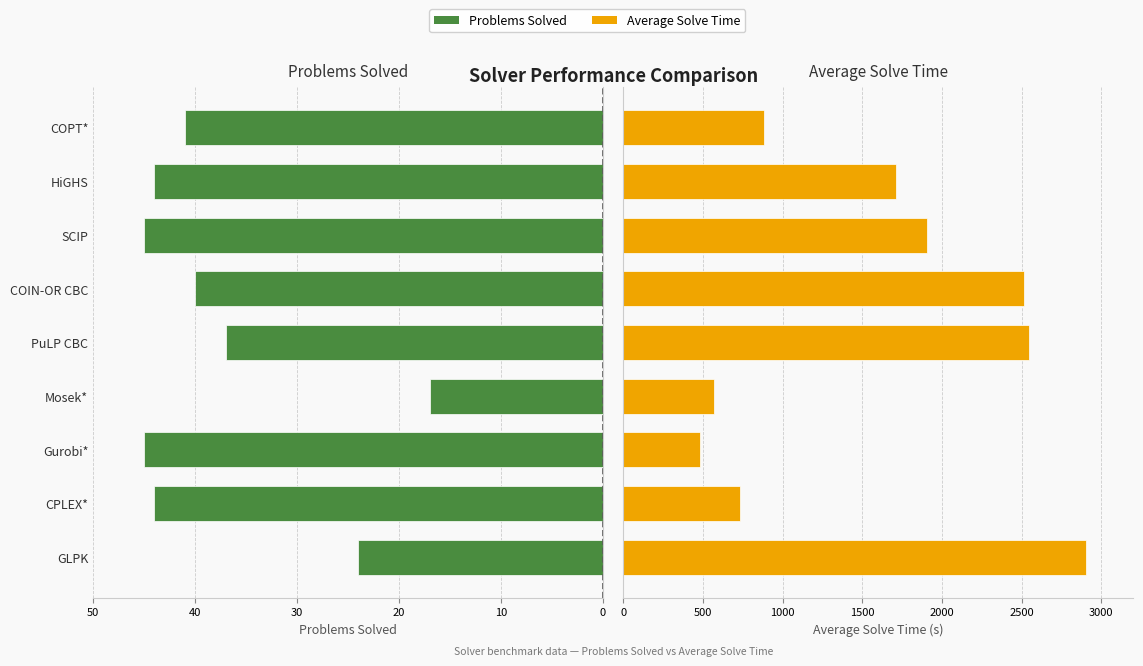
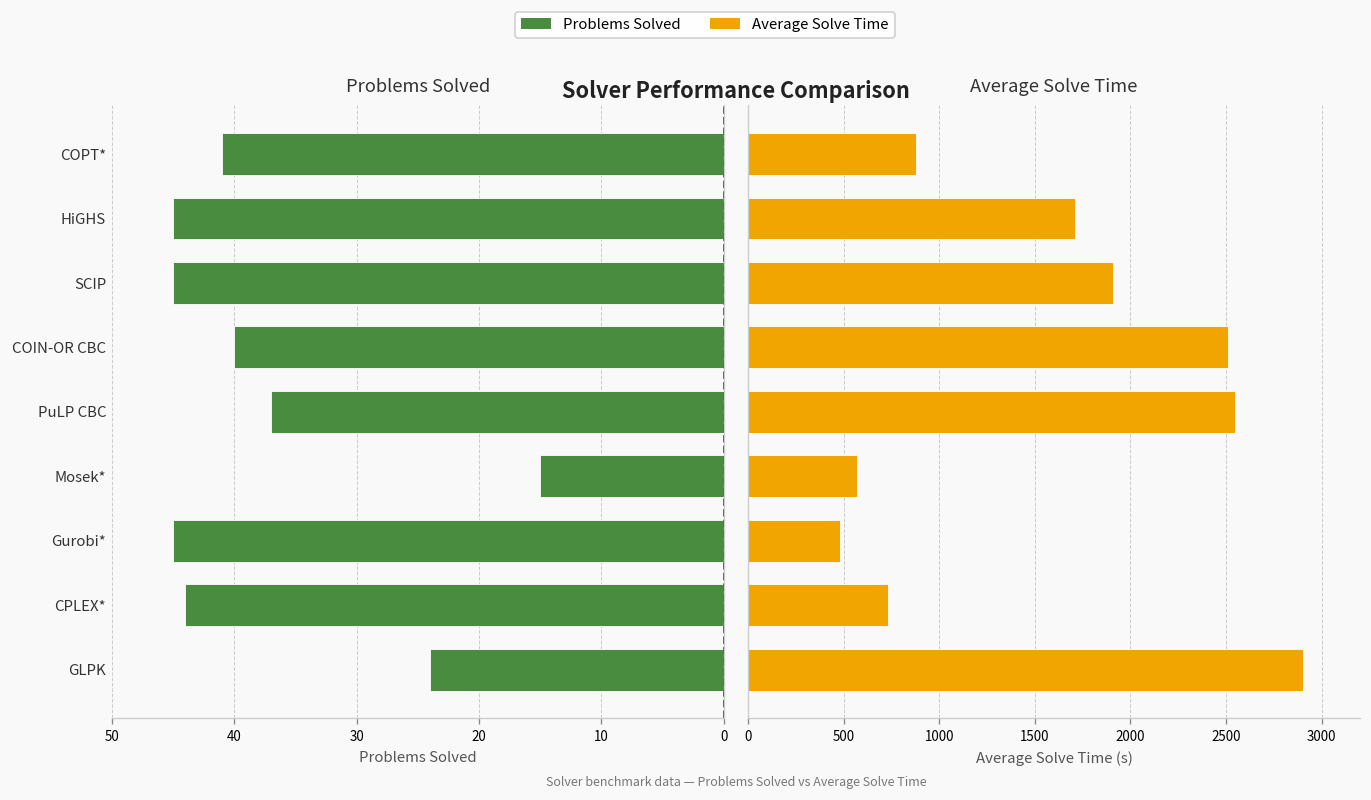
  {
    "Problems Solved": {
      "COPT*": 41,
-     "HiGHS": 44,
+     "HiGHS": 45,
      "SCIP": 45,
      "COIN-OR CBC": 40,
      "PuLP CBC": 37,
-     "Mosek*": 17,
+     "Mosek*": 15,
      "Gurobi*": 45,
      "CPLEX*": 44,
      "GLPK": 24
    }
  }
